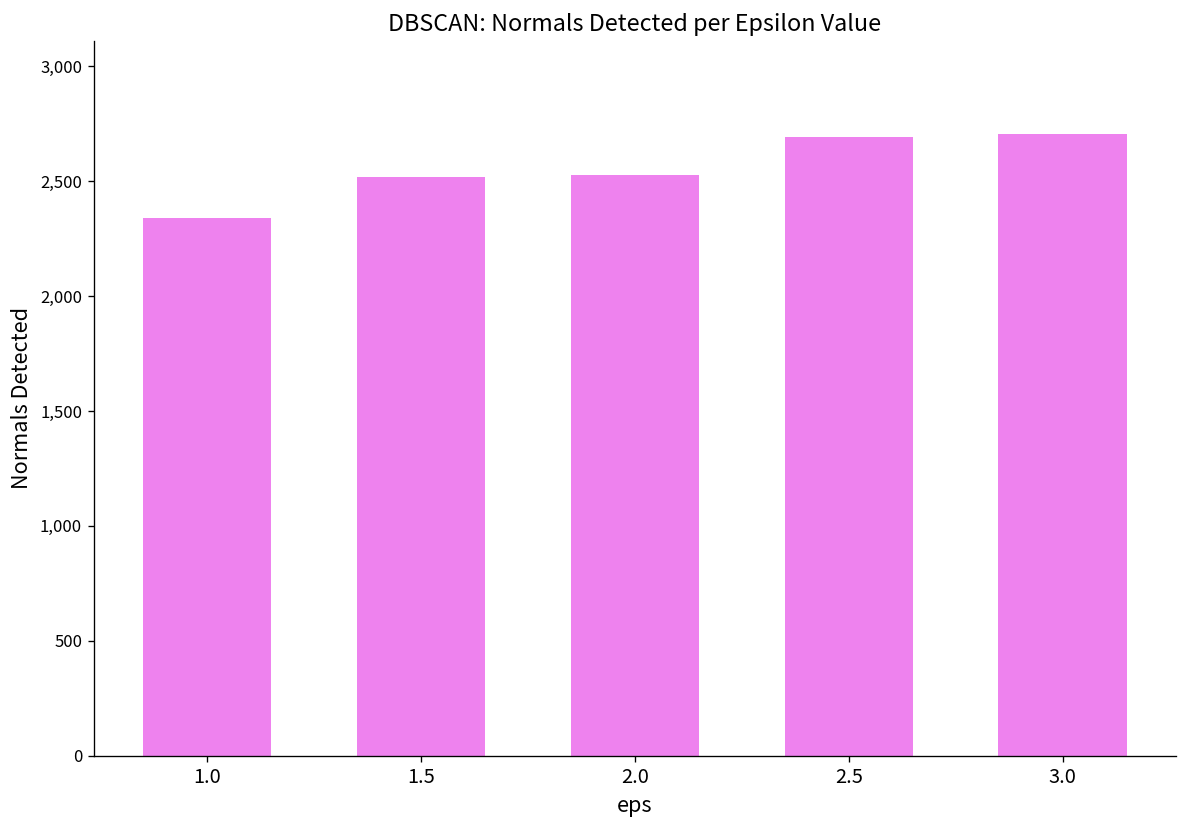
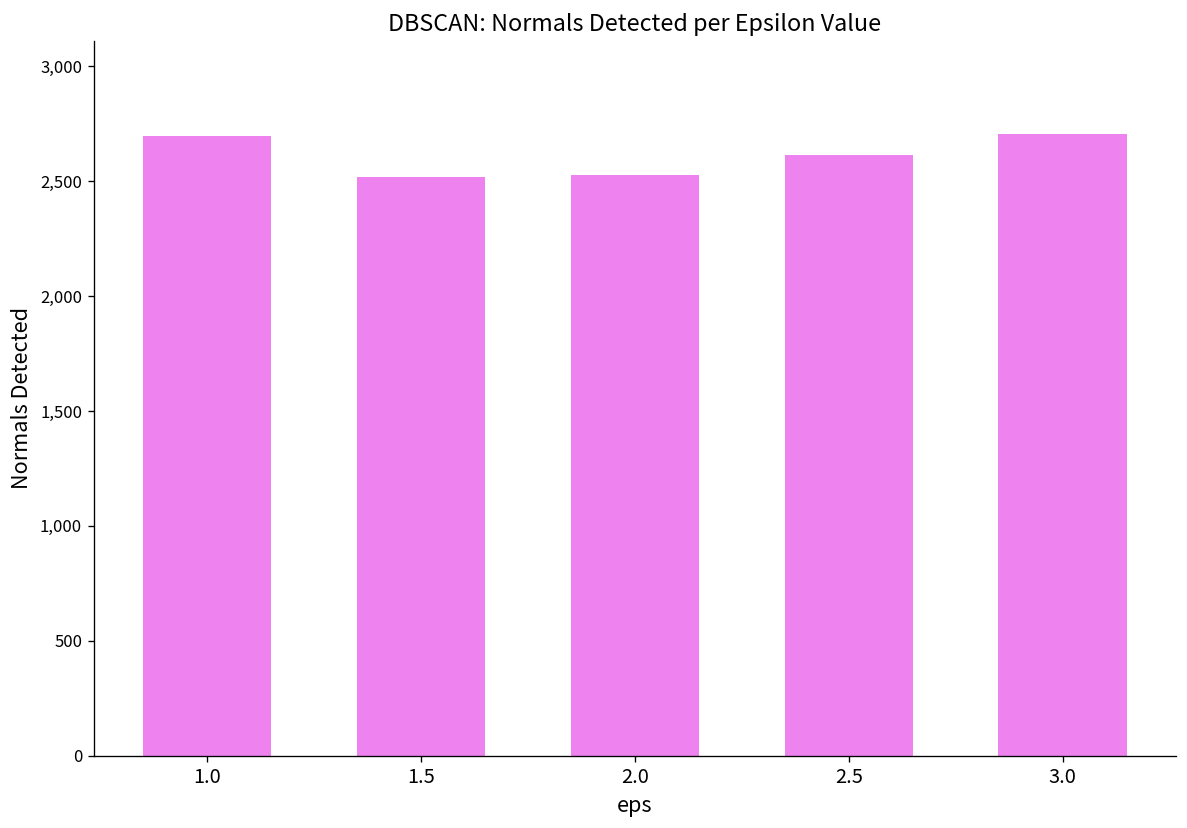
  {
-   "1.0": "2,340",
+   "1.0": "2,700",
    "1.5": "2,520",
    "2.0": "2,530",
-   "2.5": "2,690",
+   "2.5": "2,610",
    "3.0": "2,700"
  }
